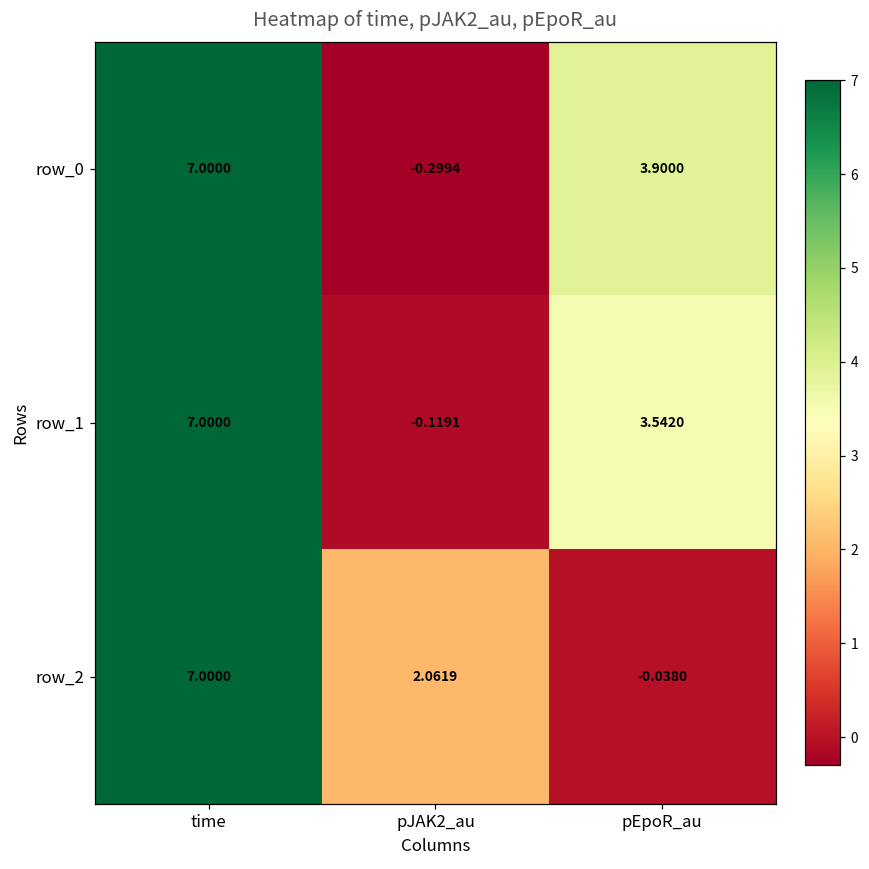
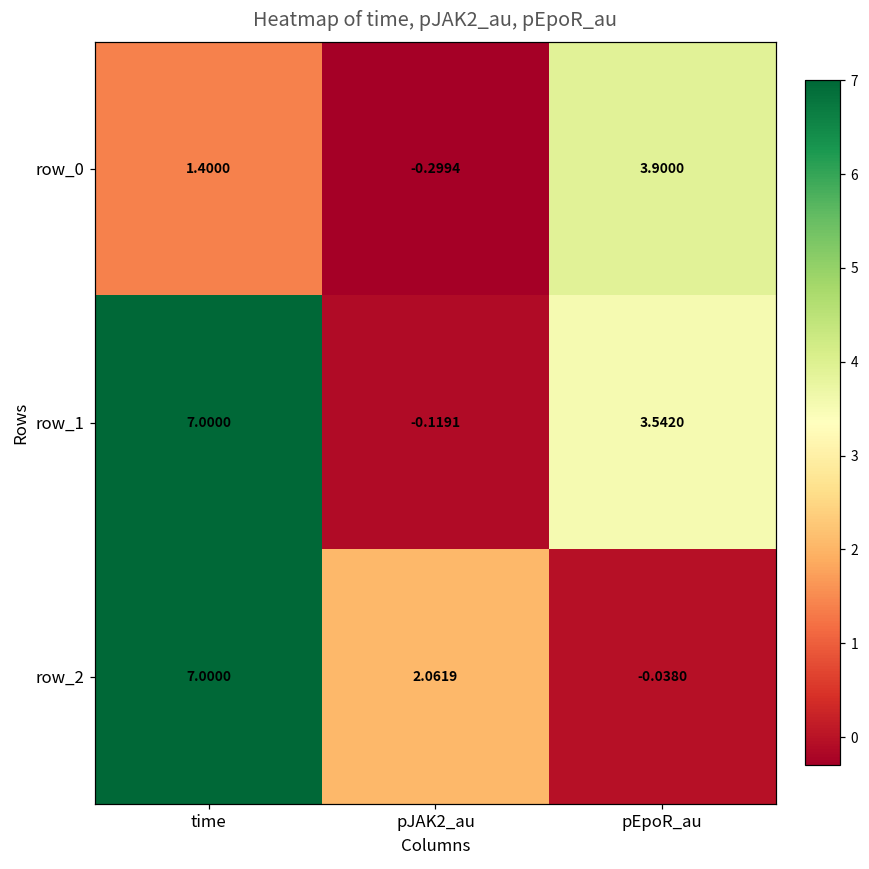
  {
    "row_0": {
-     "time": 7.0000,
+     "time": 1.4000,
      "pJAK2_au": -0.2994,
      "pEpoR_au": 3.9000
    },
    "row_1": {
      "time": 7.0000,
      "pJAK2_au": -0.1191,
      "pEpoR_au": 3.5420
    },
    "row_2": {
      "time": 7.0000,
      "pJAK2_au": 2.0619,
      "pEpoR_au": -0.0380
    }
  }
